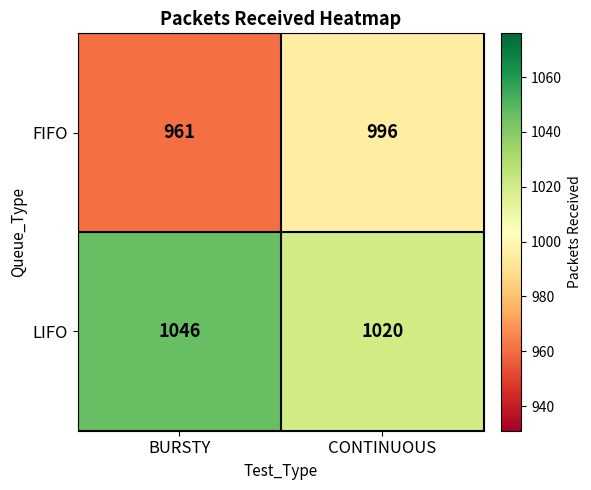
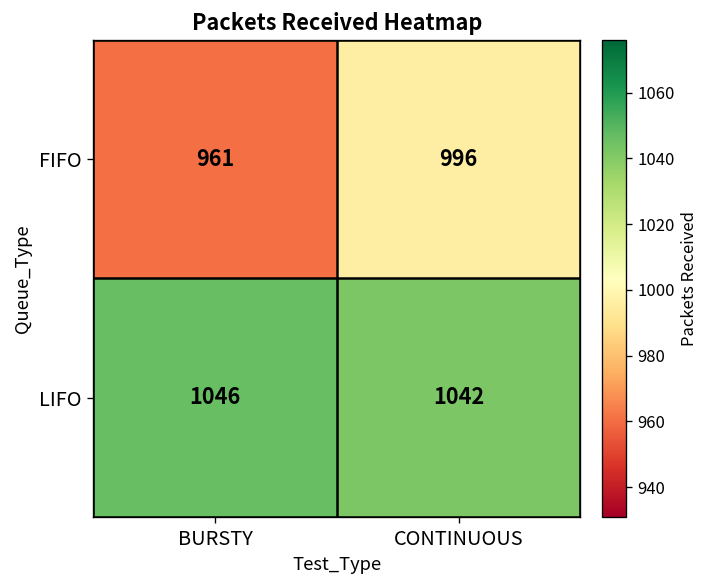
  {
    "FIFO": {
      "BURSTY": 961,
      "CONTINUOUS": 996
    },
    "LIFO": {
      "BURSTY": 1046,
-     "CONTINUOUS": 1020
+     "CONTINUOUS": 1042
    }
  }
